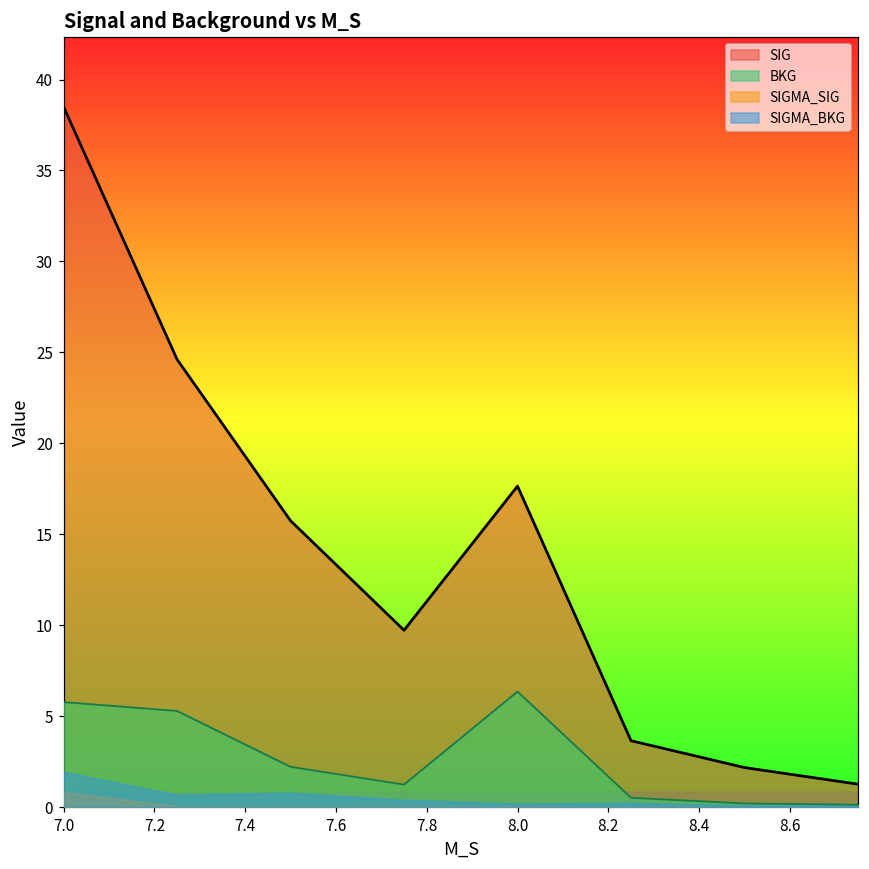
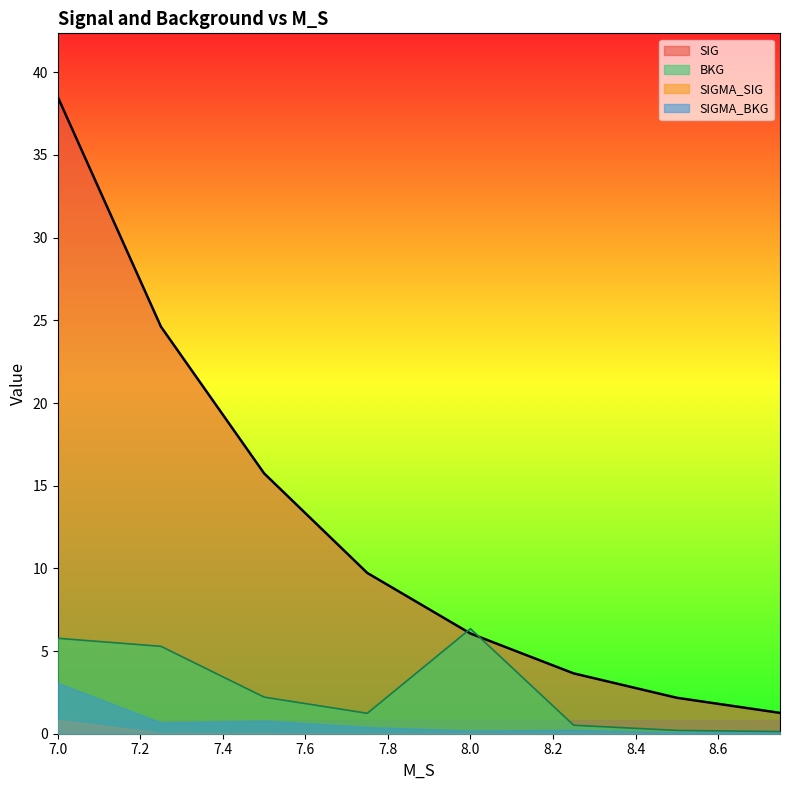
  {
    "SIG": {
      "7.0": 38.5,
-     "8.0": 17.6
+     "8.0": 6.1
    },
    "BKG": {
      "7.0": 5.8,
      "8.0": 6.4
    },
    "SIGMA_BKG": {
-     "7.0": 1.9
+     "7.0": 3.1
    }
  }
